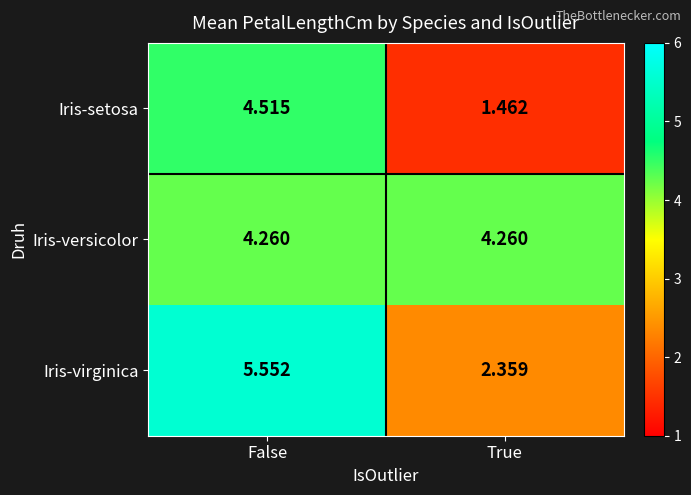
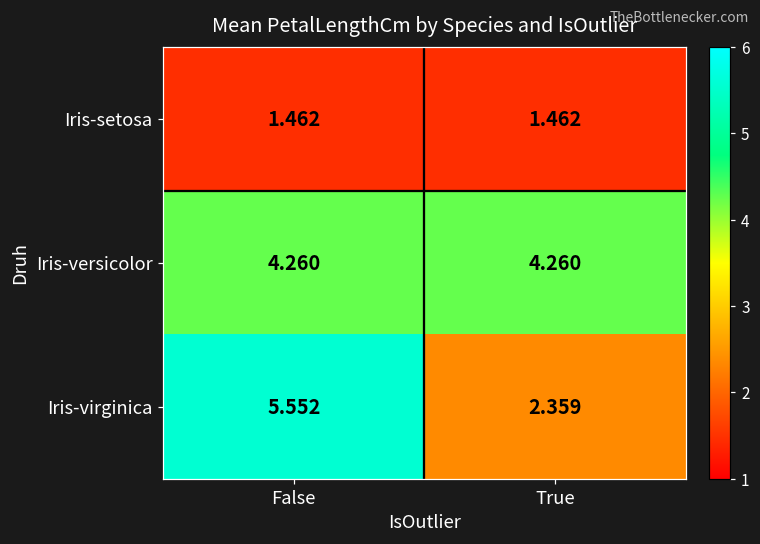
  {
    "Iris-setosa": {
-     "False": 4.515,
+     "False": 1.462,
      "True": 1.462
    },
    "Iris-versicolor": {
      "False": 4.260,
      "True": 4.260
    },
    "Iris-virginica": {
      "False": 5.552,
      "True": 2.359
    }
  }
